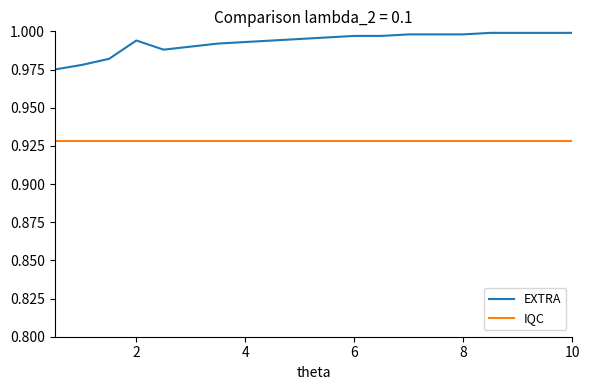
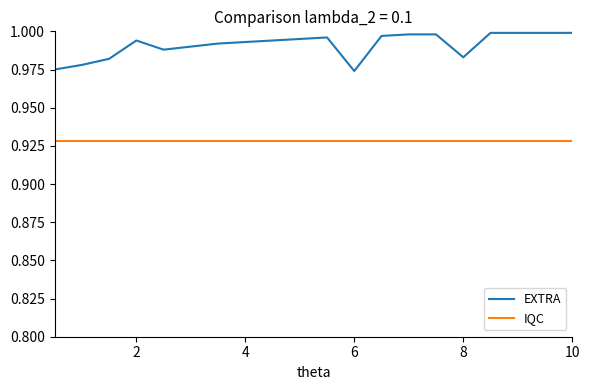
  {
    "EXTRA": {
      "2": 0.994,
      "4": 0.993,
-     "6": 0.997,
-     "8": 0.998,
+     "6": 0.974,
+     "8": 0.983,
      "10": 0.999
    },
    "IQC": {
      "2": 0.928,
      "4": 0.928,
      "6": 0.928,
      "8": 0.928,
      "10": 0.928
    }
  }
